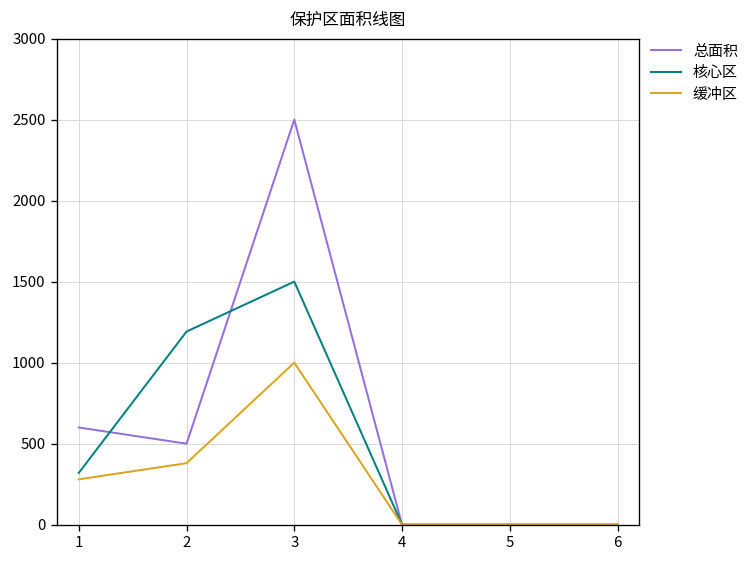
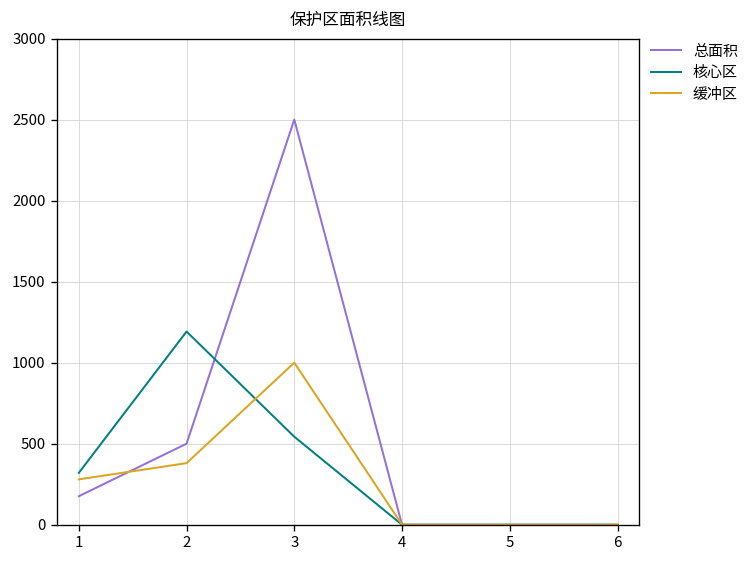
  {
    "总面积": {
-     "1": 600,
+     "1": 180,
      "2": 500,
      "3": 2500
    },
    "核心区": {
      "1": 320,
      "2": 1190,
-     "3": 1500
+     "3": 540
    },
    "缓冲区": {
      "1": 280,
      "2": 380,
      "3": 1000
    }
  }
